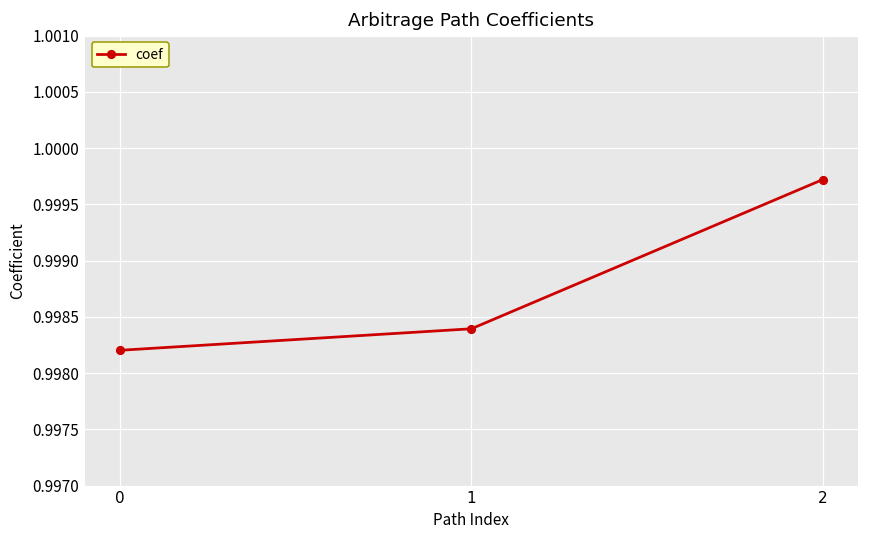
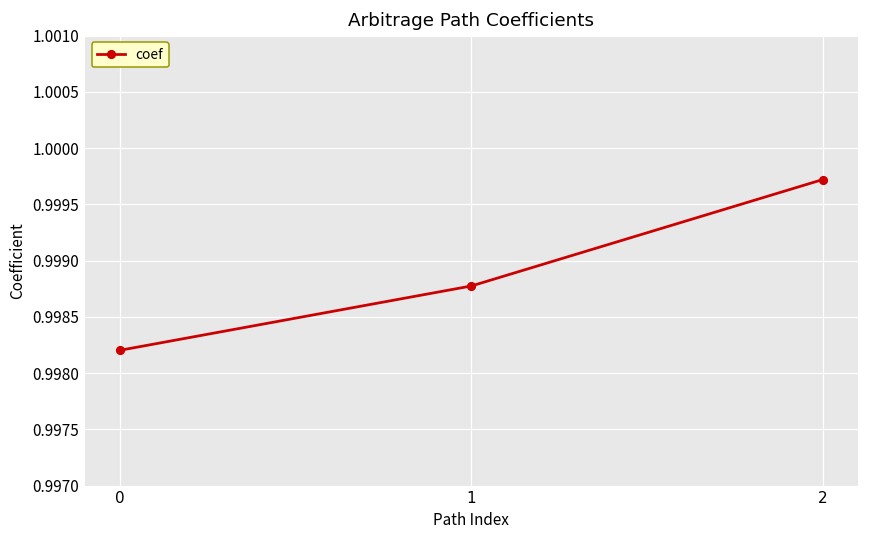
  {
    "0": 0.99820,
-   "1": 0.99839,
+   "1": 0.99878,
    "2": 0.99972
  }
